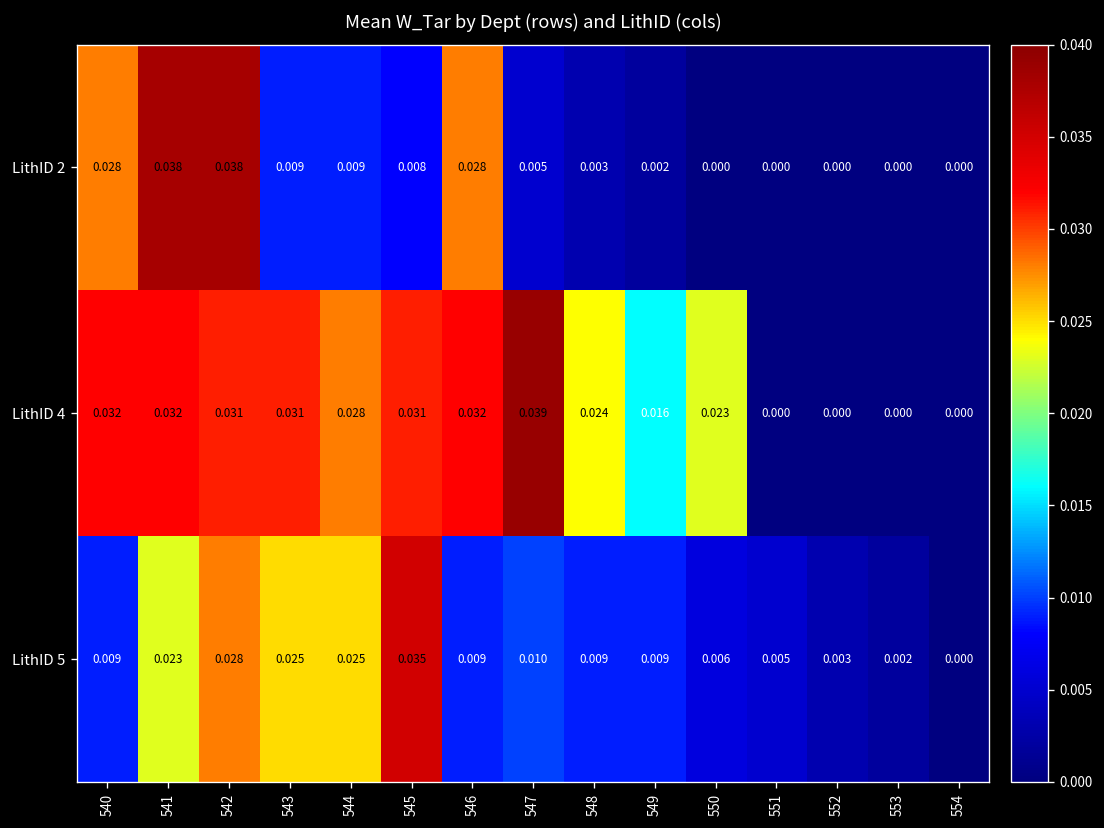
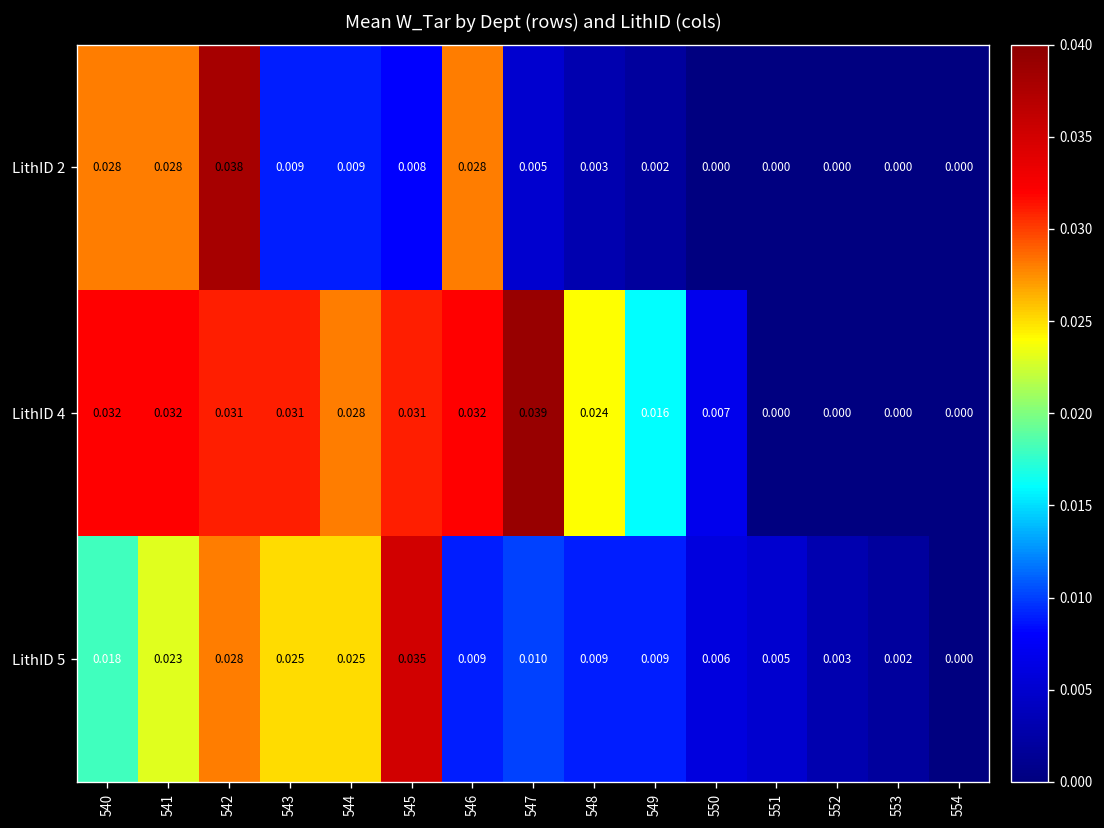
  {
    "LithID 2": {
      "540": 0.028,
-     "541": 0.038,
+     "541": 0.028,
      "542": 0.038,
      "543": 0.009,
      "544": 0.009,
      "545": 0.008,
      "546": 0.028,
      "547": 0.005,
      "548": 0.003,
      "549": 0.002,
      "550": 0.000,
      "551": 0.000,
      "552": 0.000,
      "553": 0.000,
      "554": 0.000
    },
    "LithID 4": {
      "540": 0.032,
      "541": 0.032,
      "542": 0.031,
      "543": 0.031,
      "544": 0.028,
      "545": 0.031,
      "546": 0.032,
      "547": 0.039,
      "548": 0.024,
      "549": 0.016,
-     "550": 0.023,
+     "550": 0.007,
      "551": 0.000,
      "552": 0.000,
      "553": 0.000,
      "554": 0.000
    },
    "LithID 5": {
-     "540": 0.009,
+     "540": 0.018,
      "541": 0.023,
      "542": 0.028,
      "543": 0.025,
      "544": 0.025,
      "545": 0.035,
      "546": 0.009,
      "547": 0.010,
      "548": 0.009,
      "549": 0.009,
      "550": 0.006,
      "551": 0.005,
      "552": 0.003,
      "553": 0.002,
      "554": 0.000
    }
  }
